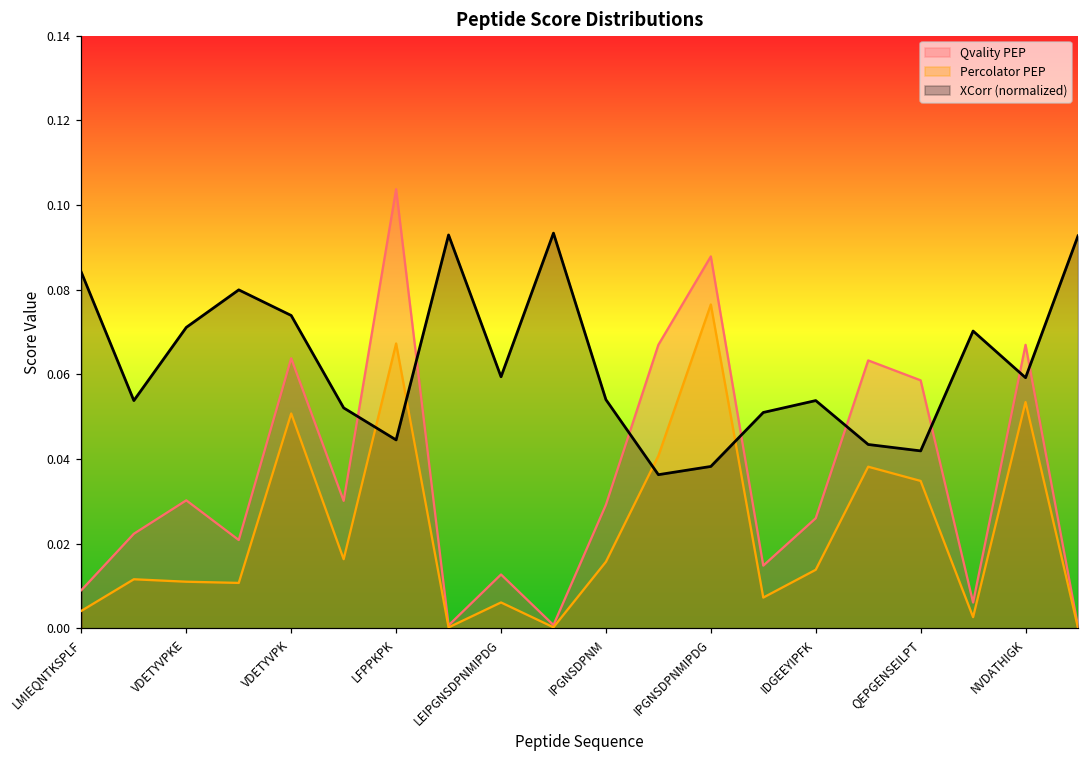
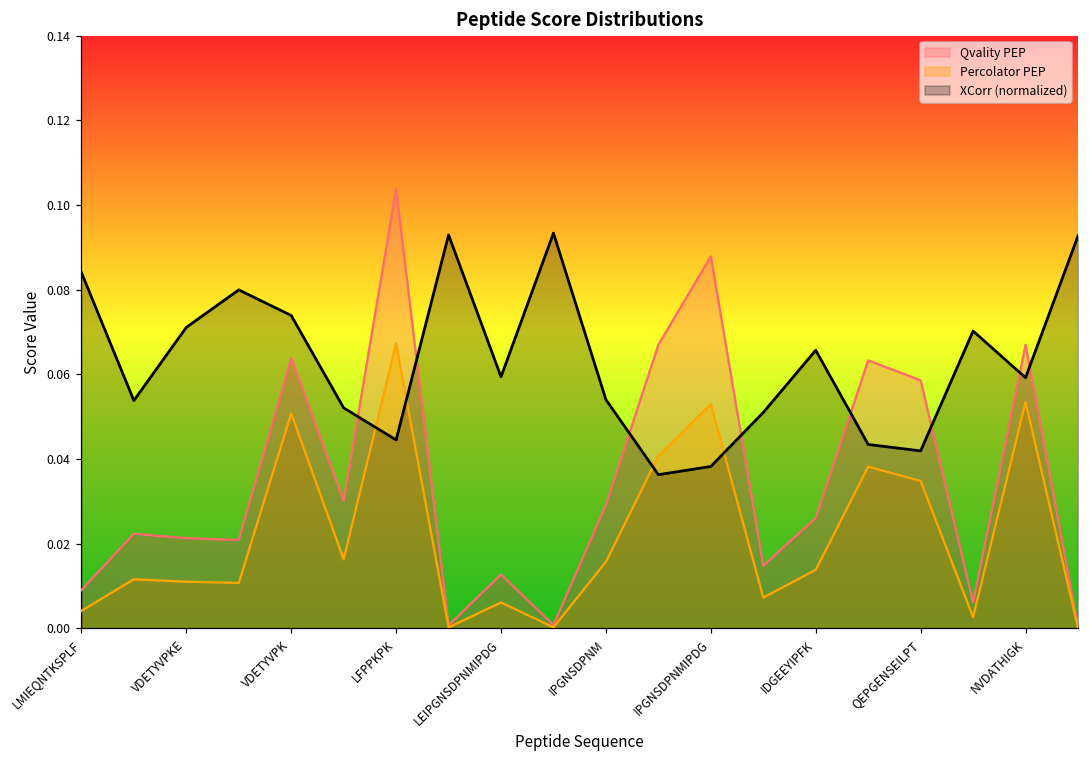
  {
    "Qvality PEP": {
      "LMIEQNTKSPLF": 0.009,
-     "VDETYVPKE": 0.030,
+     "VDETYVPKE": 0.021,
      "VDETYVPK": 0.064,
      "LFPPKPK": 0.104,
      "LEIPGNSDPNMIPDG": 0.013,
      "IPGNSDPNM": 0.029,
      "IPGNSDPNMIPDG": 0.088,
      "IDGEEYIPFK": 0.026,
      "QEPGENSEILPT": 0.059,
      "NVDATHIGK": 0.067
    },
    "Percolator PEP": {
      "LMIEQNTKSPLF": 0.004,
      "VDETYVPKE": 0.011,
      "VDETYVPK": 0.051,
      "LFPPKPK": 0.067,
      "LEIPGNSDPNMIPDG": 0.006,
      "IPGNSDPNM": 0.016,
-     "IPGNSDPNMIPDG": 0.077,
+     "IPGNSDPNMIPDG": 0.053,
      "IDGEEYIPFK": 0.014,
      "QEPGENSEILPT": 0.035,
      "NVDATHIGK": 0.053
    },
    "XCorr (normalized)": {
      "LMIEQNTKSPLF": 0.084,
      "VDETYVPKE": 0.071,
      "VDETYVPK": 0.074,
      "LFPPKPK": 0.045,
      "LEIPGNSDPNMIPDG": 0.059,
      "IPGNSDPNM": 0.054,
      "IPGNSDPNMIPDG": 0.038,
-     "IDGEEYIPFK": 0.054,
+     "IDGEEYIPFK": 0.066,
      "QEPGENSEILPT": 0.042,
      "NVDATHIGK": 0.059
    }
  }
